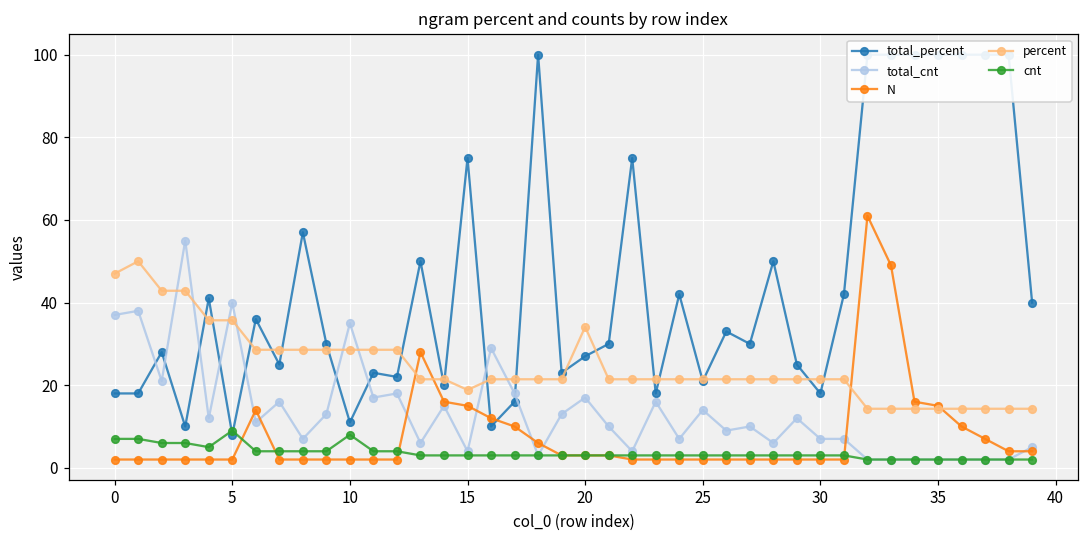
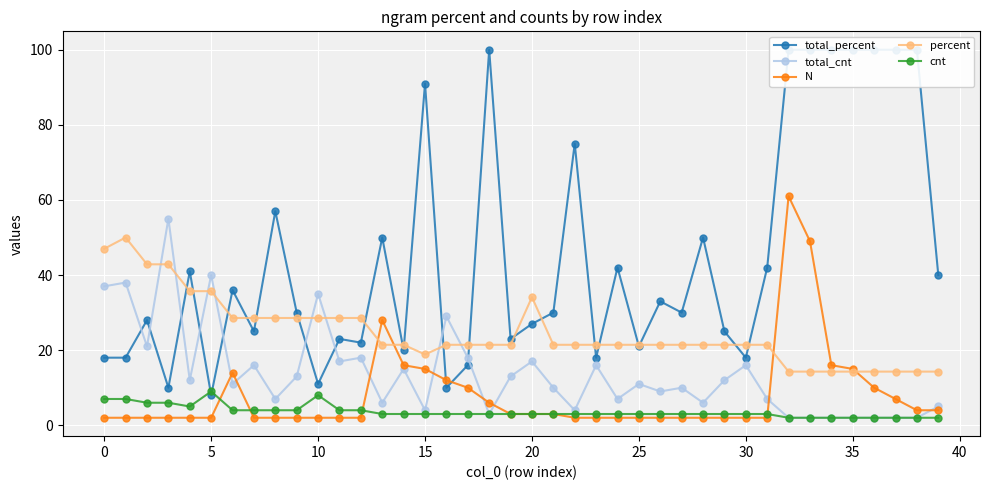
  {
    "total_percent": {
      "0": 18,
      "5": 8,
      "10": 11,
-     "15": 75,
+     "15": 91,
      "20": 27,
      "30": 18
    },
    "total_cnt": {
      "0": 37,
      "5": 40,
      "10": 35,
      "15": 4,
      "20": 17,
-     "25": 14,
-     "30": 7
+     "25": 11,
+     "30": 16
    },
    "N": {
      "0": 2,
      "5": 2,
      "10": 2,
      "15": 15,
      "25": 2,
      "30": 2,
      "35": 15
    },
    "percent": {
      "0": 47,
      "5": 36,
      "10": 29,
      "15": 19,
      "20": 34,
      "30": 21,
      "35": 14
    },
    "cnt": {
      "0": 7,
      "5": 9,
      "10": 8,
      "15": 3,
      "25": 3,
      "30": 3
    }
  }
